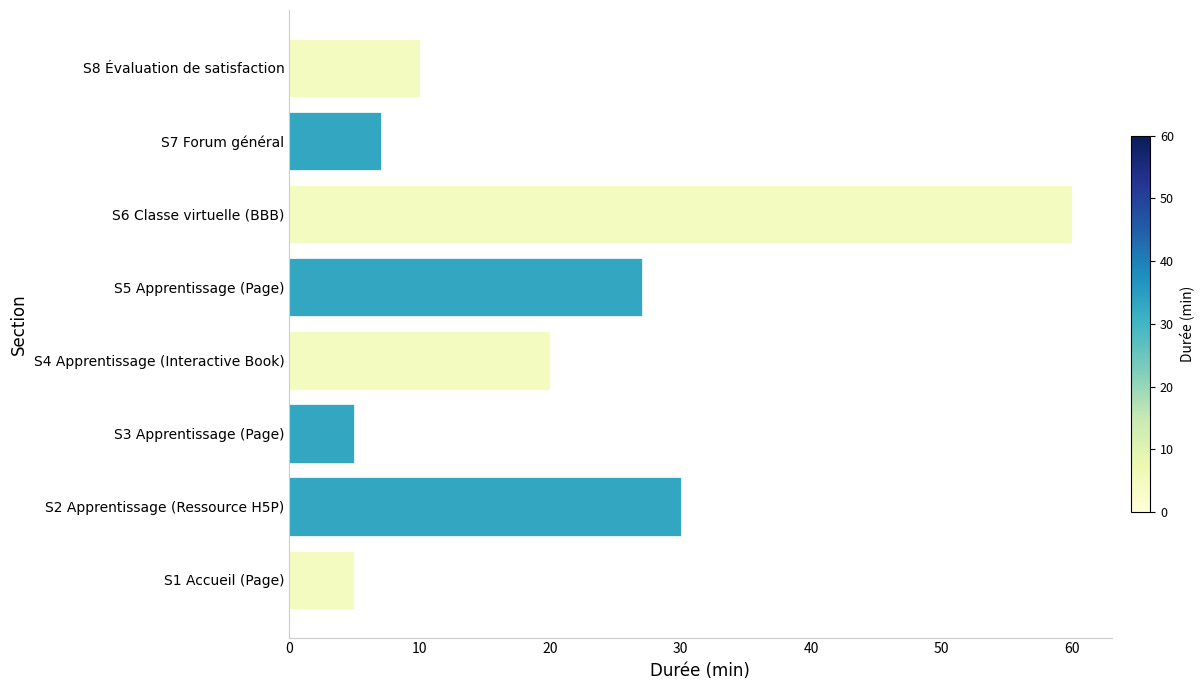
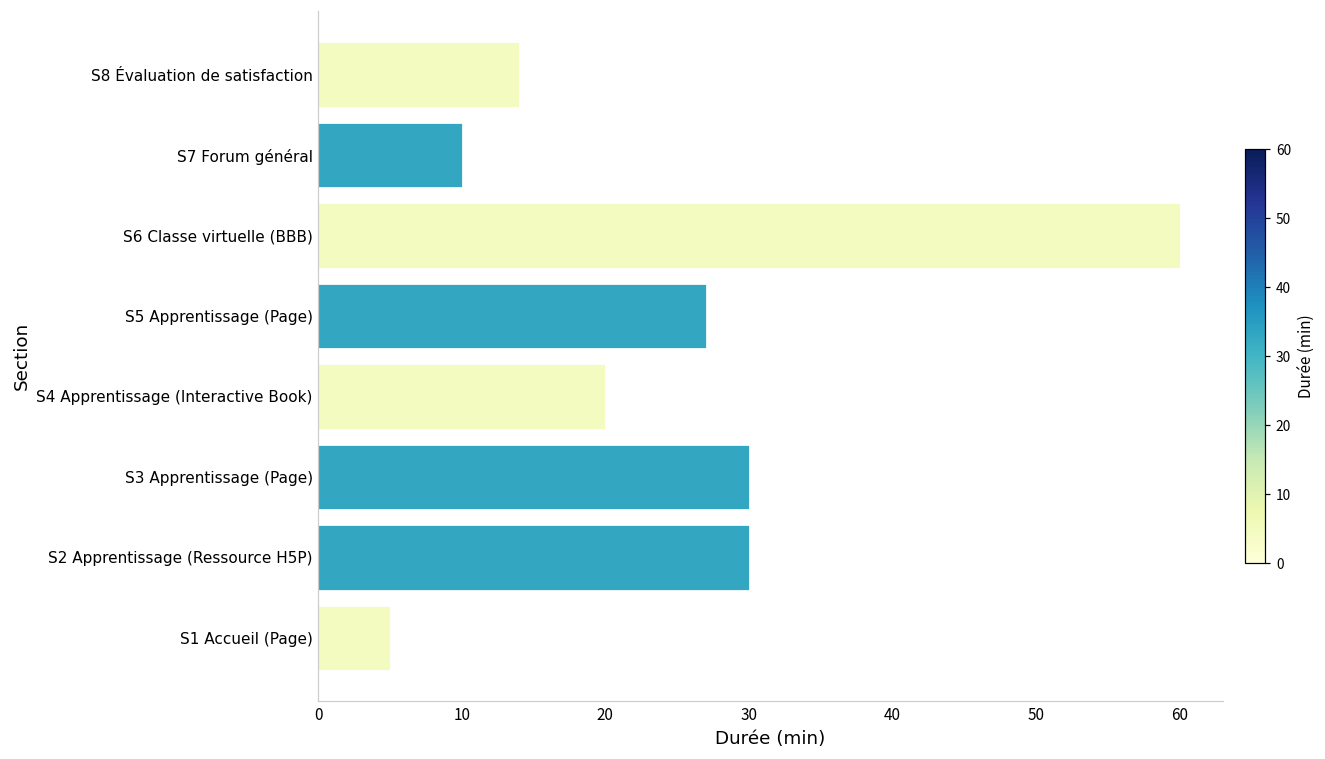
  {
-   "S8 Évaluation de satisfaction": 10,
-   "S7 Forum général": 7,
+   "S8 Évaluation de satisfaction": 14,
+   "S7 Forum général": 10,
    "S6 Classe virtuelle (BBB)": 60,
    "S5 Apprentissage (Page)": 27,
    "S4 Apprentissage (Interactive Book)": 20,
-   "S3 Apprentissage (Page)": 5,
+   "S3 Apprentissage (Page)": 30,
    "S2 Apprentissage (Ressource H5P)": 30,
    "S1 Accueil (Page)": 5
  }
